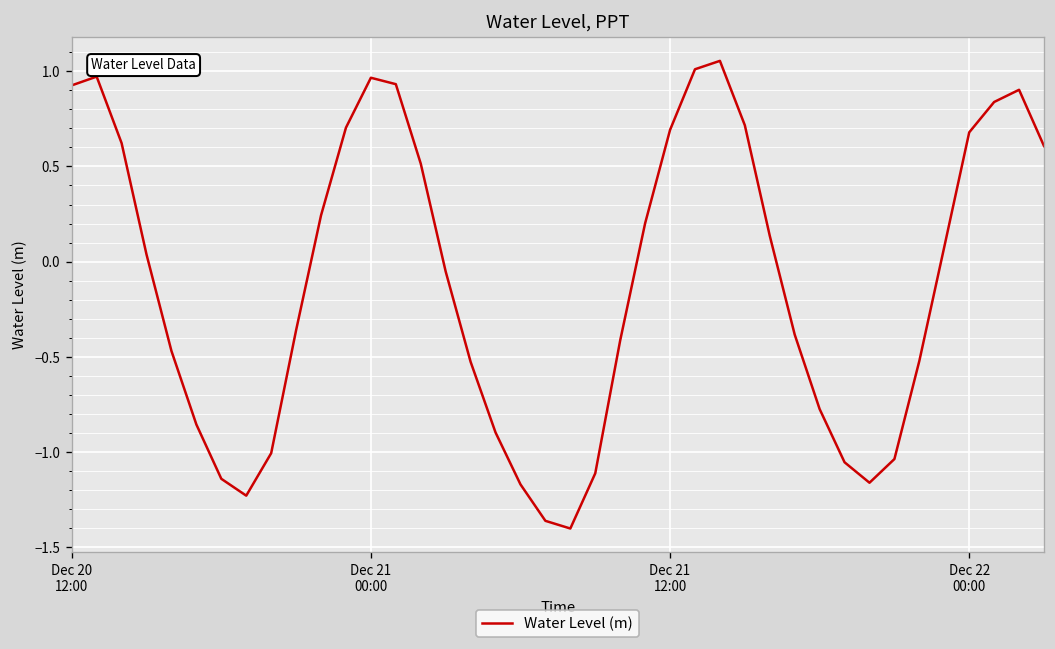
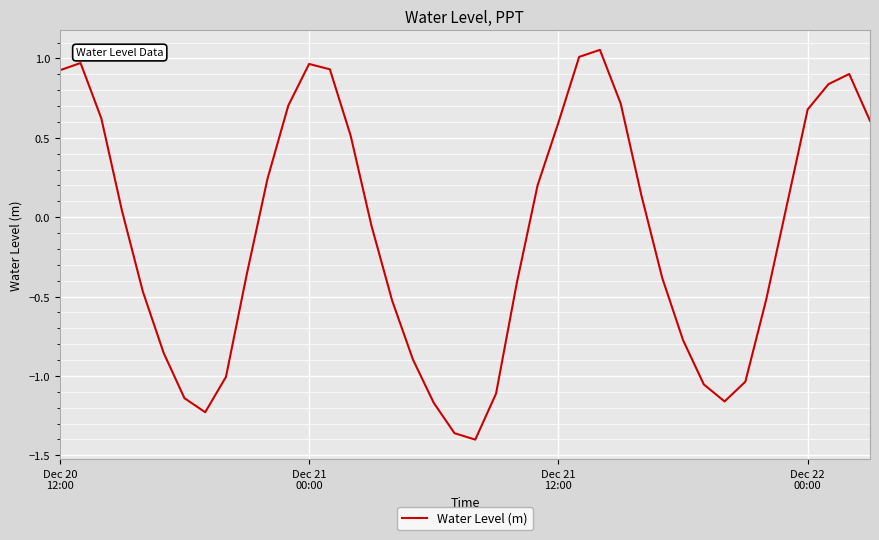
  {
    "Dec 20 12:00": 0.93,
    "Dec 21 00:00": 0.97,
-   "Dec 21 12:00": 0.69,
+   "Dec 21 12:00": 0.60,
    "Dec 22 00:00": 0.68
  }
